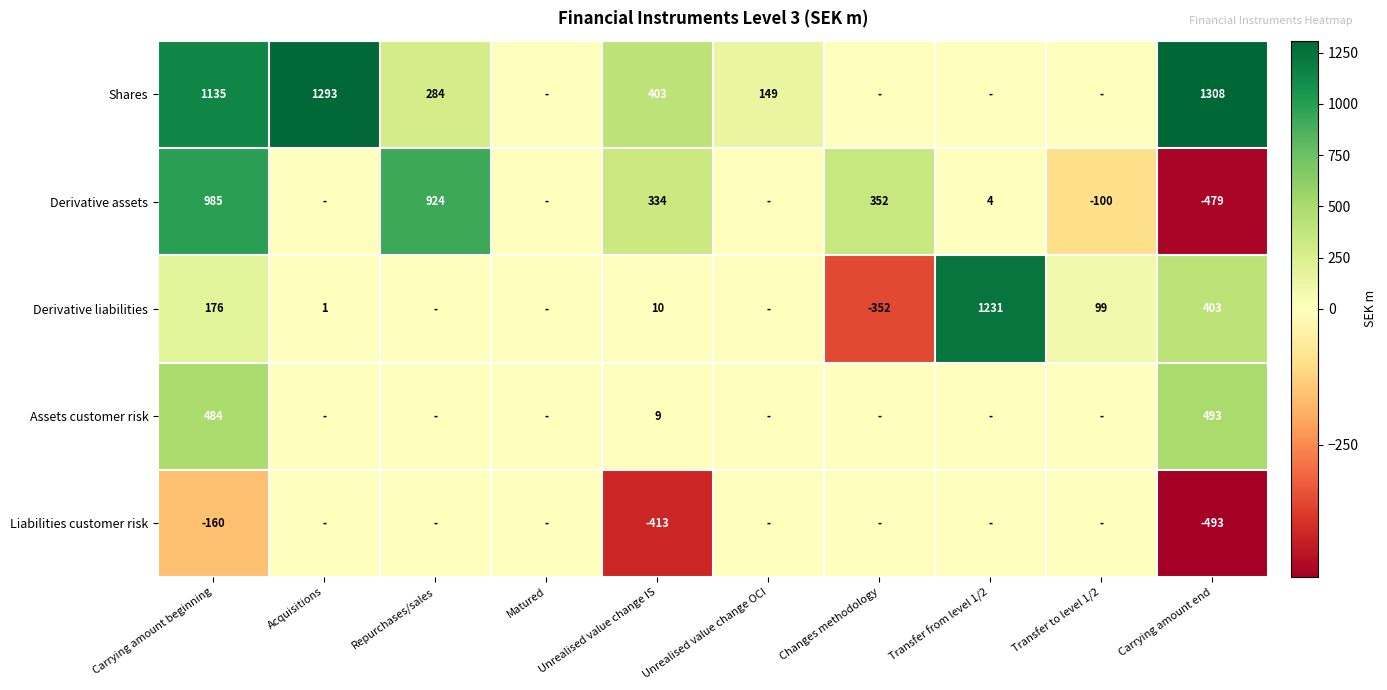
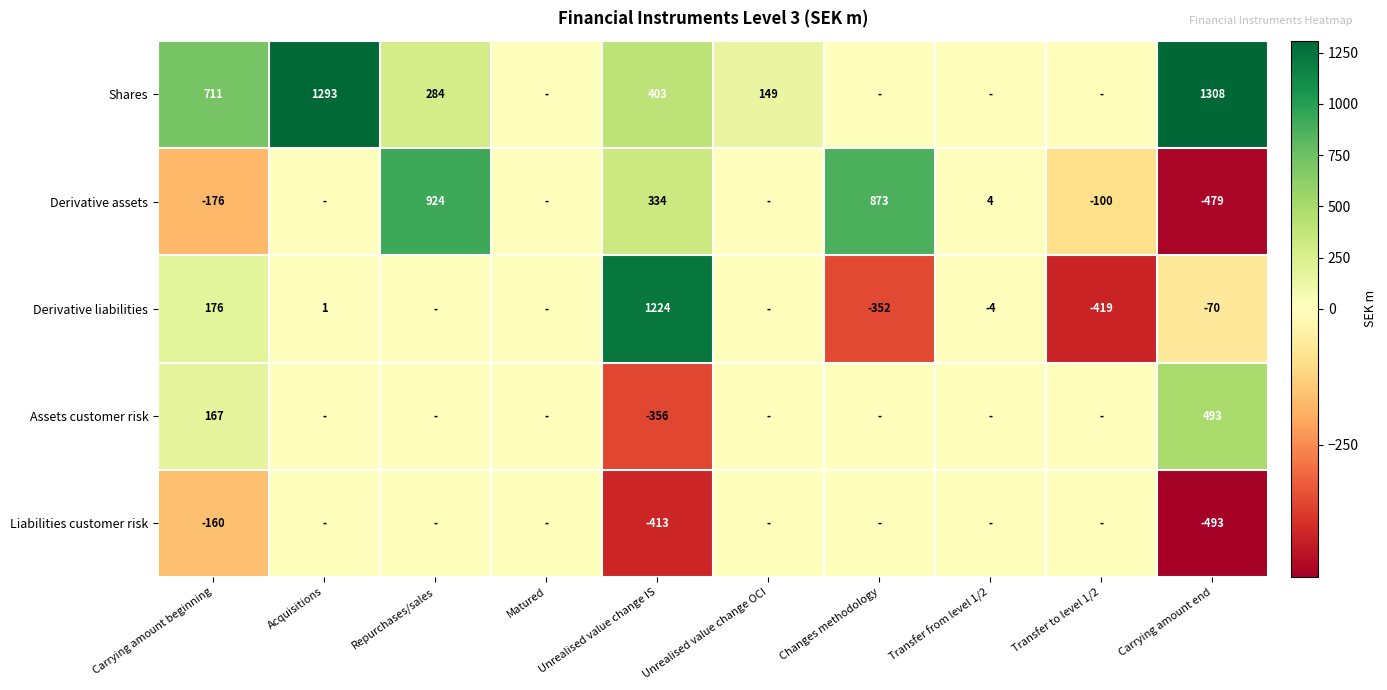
  {
    "Shares": {
-     "Carrying amount beginning": 1135,
+     "Carrying amount beginning": 711,
      "Acquisitions": 1293,
      "Repurchases/sales": 284,
      "Unrealised value change IS": 403,
      "Unrealised value change OCI": 149,
      "Carrying amount end": 1308
    },
    "Derivative assets": {
-     "Carrying amount beginning": 985,
+     "Carrying amount beginning": -176,
      "Repurchases/sales": 924,
      "Unrealised value change IS": 334,
-     "Changes methodology": 352,
+     "Changes methodology": 873,
      "Transfer from level 1/2": 4,
      "Transfer to level 1/2": -100,
      "Carrying amount end": -479
    },
    "Derivative liabilities": {
      "Carrying amount beginning": 176,
      "Acquisitions": 1,
-     "Unrealised value change IS": 10,
+     "Unrealised value change IS": 1224,
      "Changes methodology": -352,
-     "Transfer from level 1/2": 1231,
-     "Transfer to level 1/2": 99,
-     "Carrying amount end": 403
+     "Transfer from level 1/2": -4,
+     "Transfer to level 1/2": -419,
+     "Carrying amount end": -70
    },
    "Assets customer risk": {
-     "Carrying amount beginning": 484,
-     "Unrealised value change IS": 9,
+     "Carrying amount beginning": 167,
+     "Unrealised value change IS": -356,
      "Carrying amount end": 493
    },
    "Liabilities customer risk": {
      "Carrying amount beginning": -160,
      "Unrealised value change IS": -413,
      "Carrying amount end": -493
    }
  }
